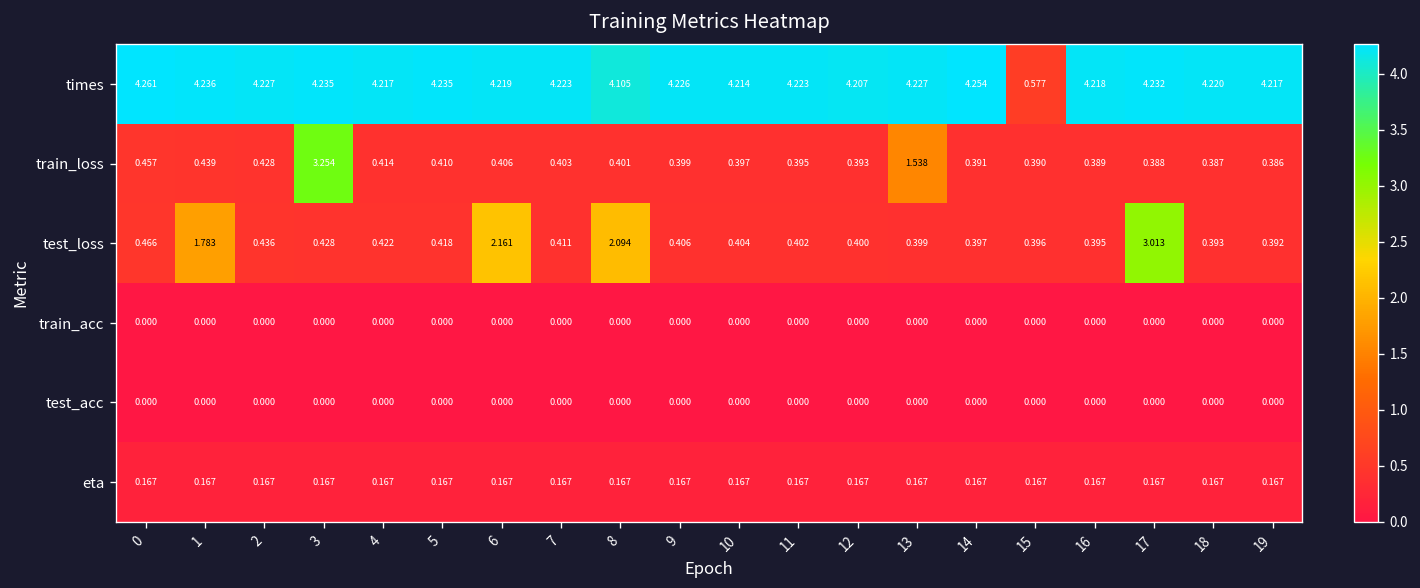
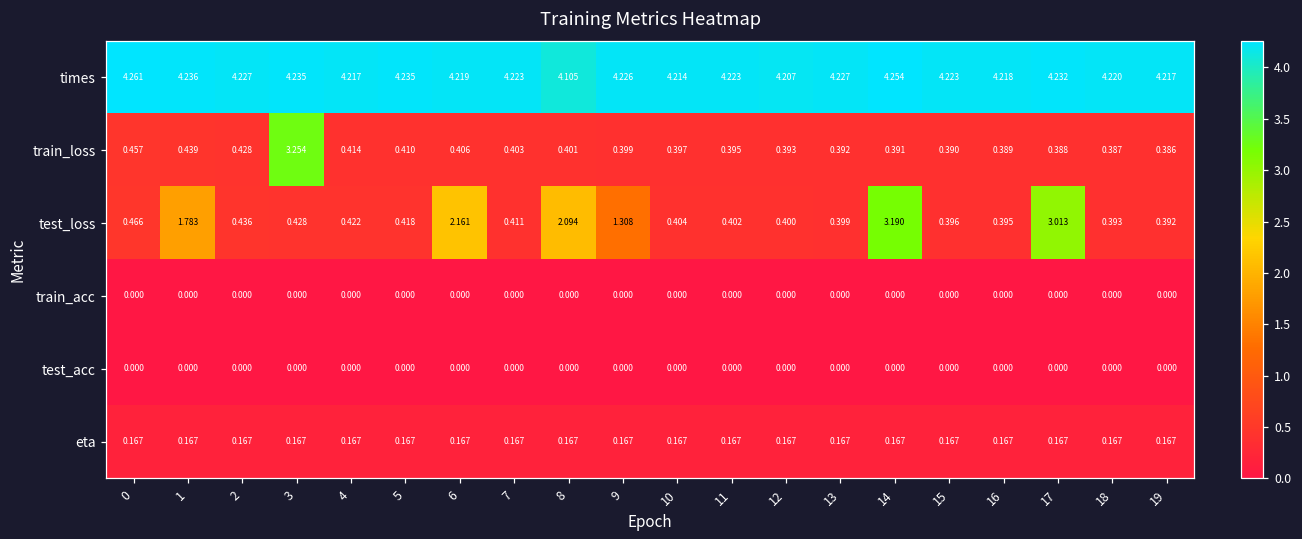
  {
    "times": {
      "0": 4.261,
      "1": 4.236,
      "2": 4.227,
      "3": 4.235,
      "4": 4.217,
      "5": 4.235,
      "6": 4.219,
      "7": 4.223,
      "8": 4.105,
      "9": 4.226,
      "10": 4.214,
      "11": 4.223,
      "12": 4.207,
      "13": 4.227,
      "14": 4.254,
-     "15": 0.577,
+     "15": 4.223,
      "16": 4.218,
      "17": 4.232,
      "18": 4.220,
      "19": 4.217
    },
    "train_loss": {
      "0": 0.457,
      "1": 0.439,
      "2": 0.428,
      "3": 3.254,
      "4": 0.414,
      "5": 0.410,
      "6": 0.406,
      "7": 0.403,
      "8": 0.401,
      "9": 0.399,
      "10": 0.397,
      "11": 0.395,
      "12": 0.393,
-     "13": 1.538,
+     "13": 0.392,
      "14": 0.391,
      "15": 0.390,
      "16": 0.389,
      "17": 0.388,
      "18": 0.387,
      "19": 0.386
    },
    "test_loss": {
      "0": 0.466,
      "1": 1.783,
      "2": 0.436,
      "3": 0.428,
      "4": 0.422,
      "5": 0.418,
      "6": 2.161,
      "7": 0.411,
      "8": 2.094,
-     "9": 0.406,
+     "9": 1.308,
      "10": 0.404,
      "11": 0.402,
      "12": 0.400,
      "13": 0.399,
-     "14": 0.397,
+     "14": 3.190,
      "15": 0.396,
      "16": 0.395,
      "17": 3.013,
      "18": 0.393,
      "19": 0.392
    },
    "train_acc": {
      "0": 0.000,
      "1": 0.000,
      "2": 0.000,
      "3": 0.000,
      "4": 0.000,
      "5": 0.000,
      "6": 0.000,
      "7": 0.000,
      "8": 0.000,
      "9": 0.000,
      "10": 0.000,
      "11": 0.000,
      "12": 0.000,
      "13": 0.000,
      "14": 0.000,
      "15": 0.000,
      "16": 0.000,
      "17": 0.000,
      "18": 0.000,
      "19": 0.000
    },
    "test_acc": {
      "0": 0.000,
      "1": 0.000,
      "2": 0.000,
      "3": 0.000,
      "4": 0.000,
      "5": 0.000,
      "6": 0.000,
      "7": 0.000,
      "8": 0.000,
      "9": 0.000,
      "10": 0.000,
      "11": 0.000,
      "12": 0.000,
      "13": 0.000,
      "14": 0.000,
      "15": 0.000,
      "16": 0.000,
      "17": 0.000,
      "18": 0.000,
      "19": 0.000
    },
    "eta": {
      "0": 0.167,
      "1": 0.167,
      "2": 0.167,
      "3": 0.167,
      "4": 0.167,
      "5": 0.167,
      "6": 0.167,
      "7": 0.167,
      "8": 0.167,
      "9": 0.167,
      "10": 0.167,
      "11": 0.167,
      "12": 0.167,
      "13": 0.167,
      "14": 0.167,
      "15": 0.167,
      "16": 0.167,
      "17": 0.167,
      "18": 0.167,
      "19": 0.167
    }
  }
